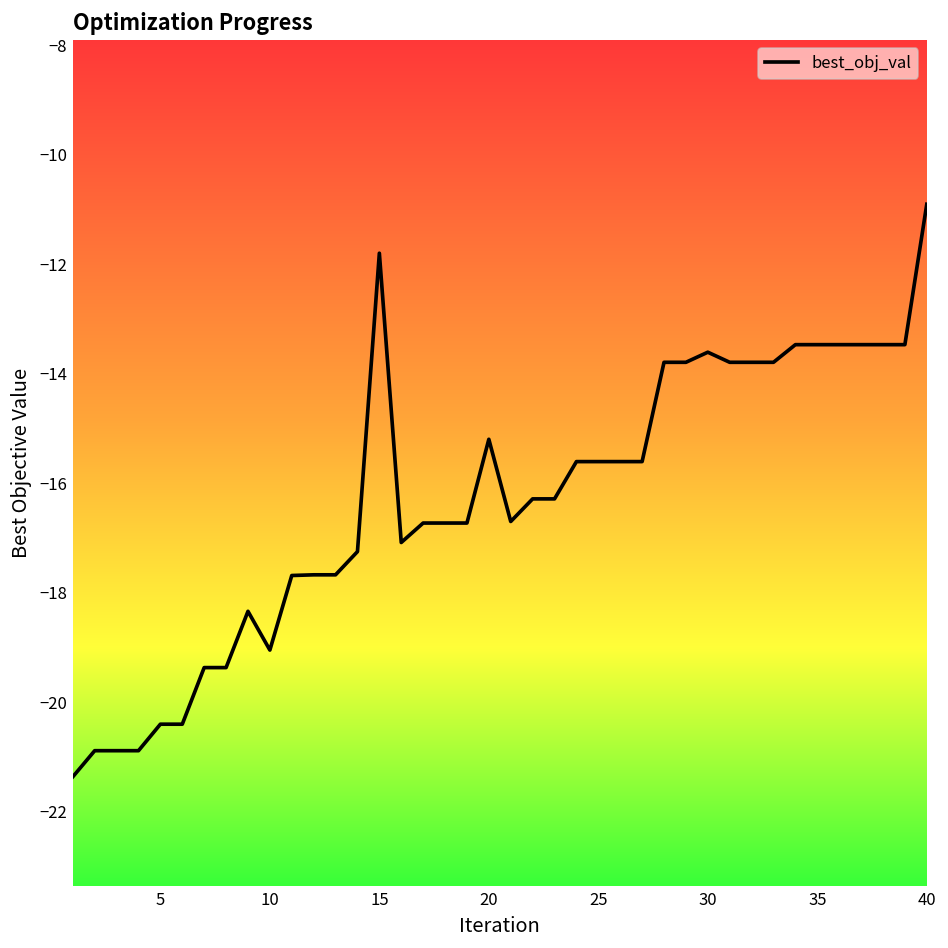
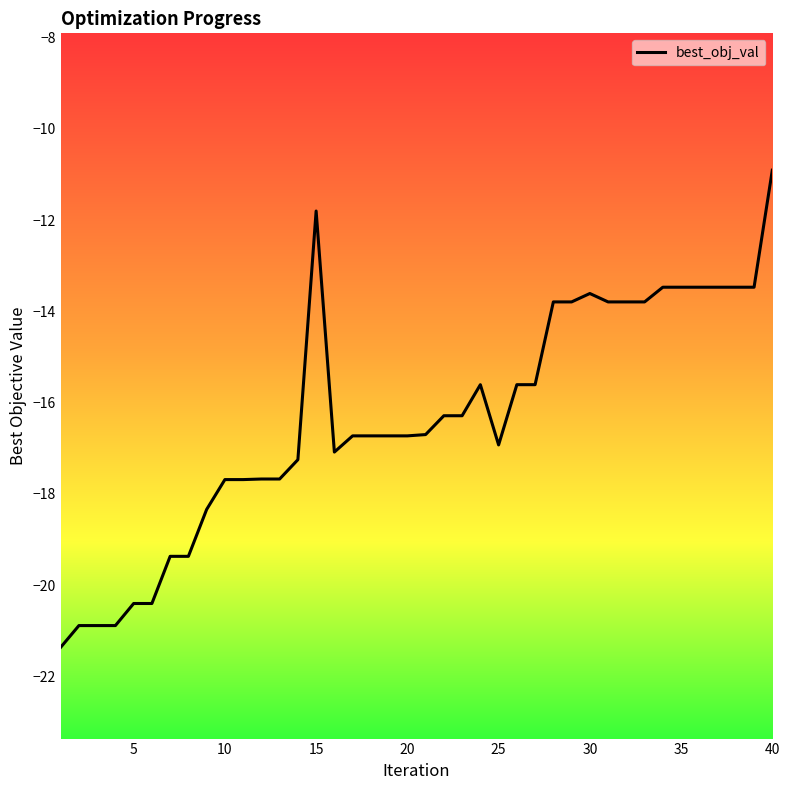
  {
    "5": -20.4,
-   "10": -19.0,
+   "10": -17.7,
    "15": -11.8,
-   "20": -15.2,
-   "25": -15.6,
+   "20": -16.7,
+   "25": -16.9,
    "30": -13.6,
    "35": -13.5,
    "40": -10.9
  }
